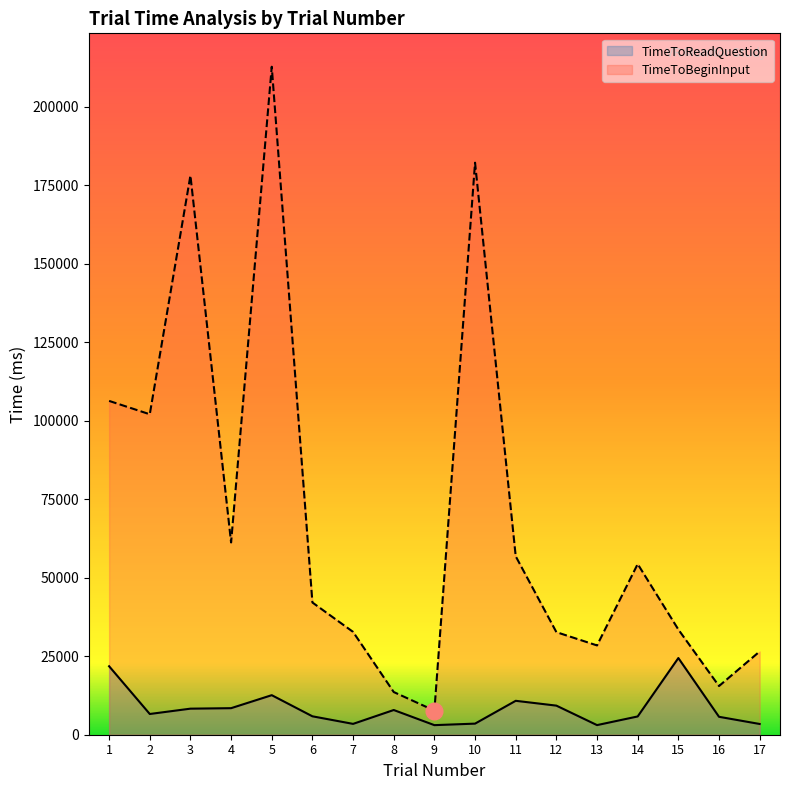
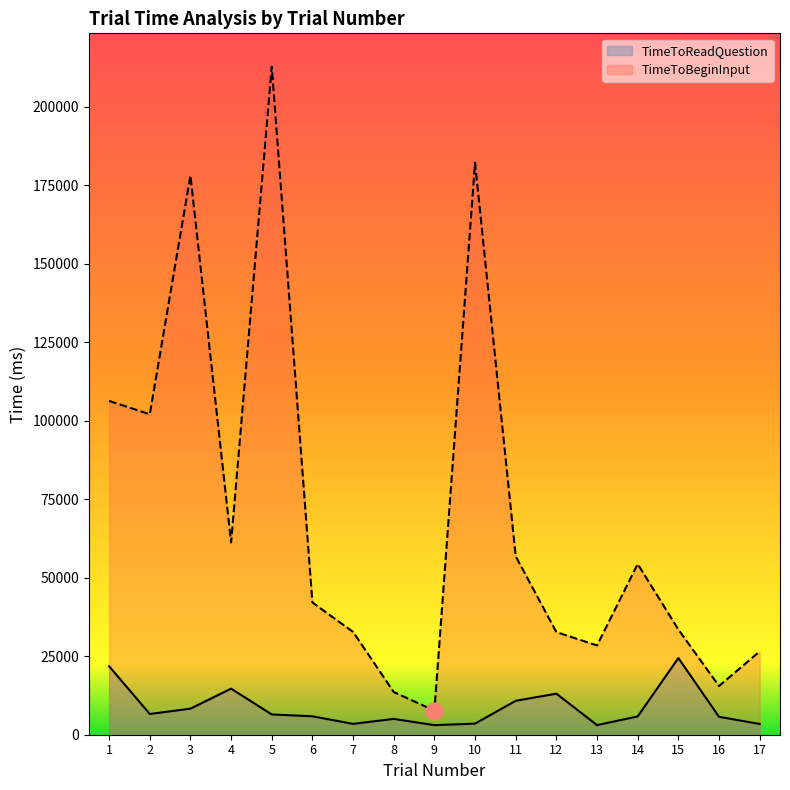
  {
    "TimeToReadQuestion": {
      "1": 22000,
      "2": 7000,
      "3": 8000,
-     "4": 8000,
-     "5": 13000,
+     "4": 15000,
+     "5": 6000,
      "6": 6000,
      "7": 3000,
-     "8": 8000,
+     "8": 5000,
      "9": 3000,
      "10": 4000,
      "11": 11000,
-     "12": 9000,
+     "12": 13000,
      "13": 3000,
      "14": 6000,
      "15": 24000,
      "16": 6000,
      "17": 3000
    }
  }
